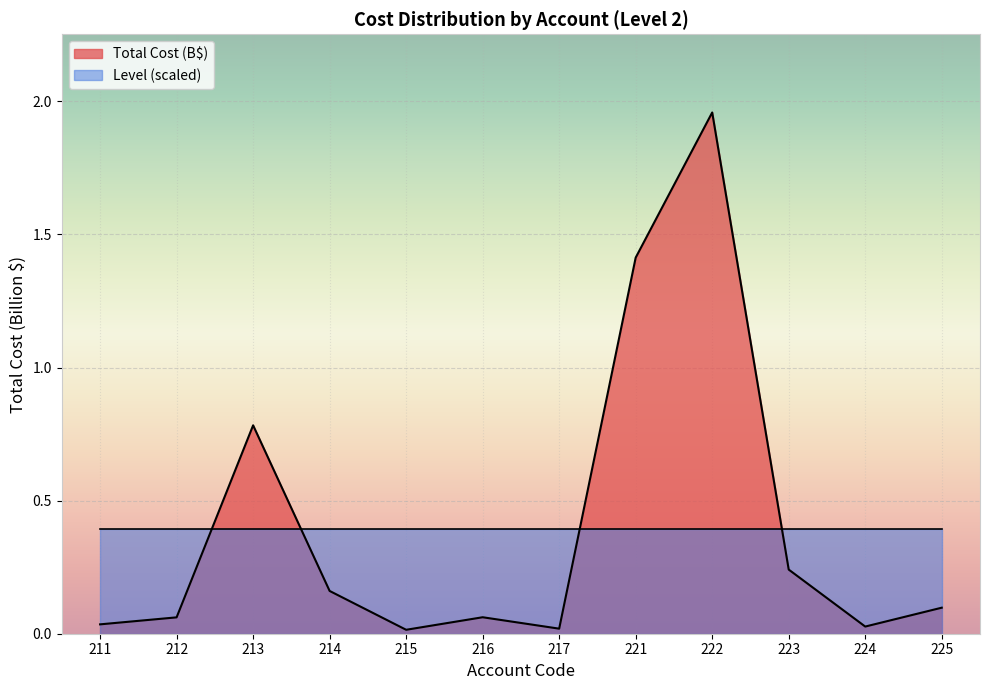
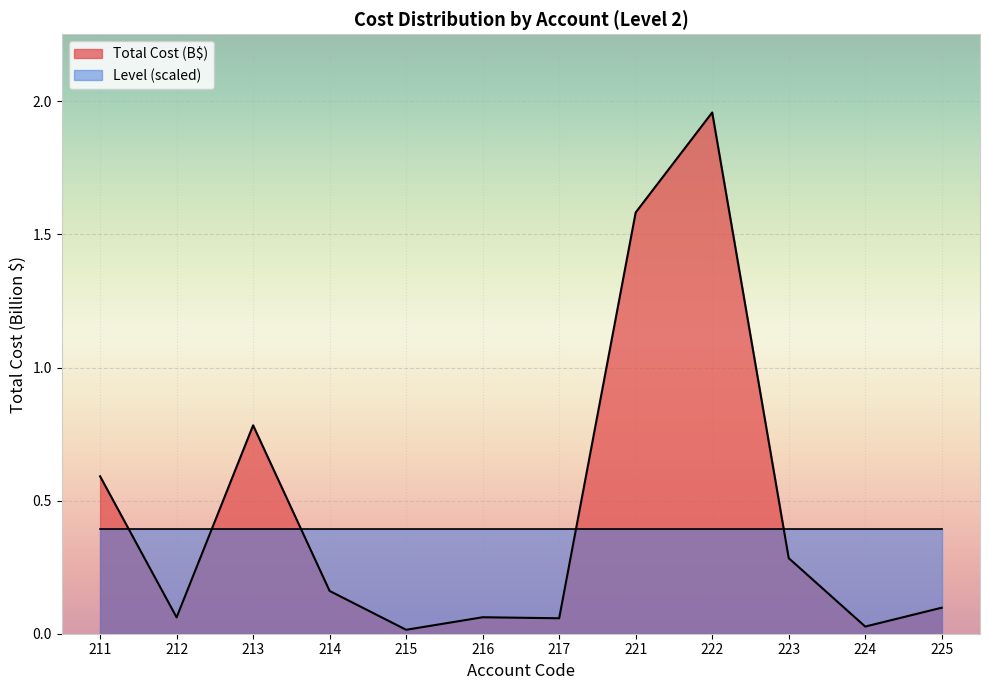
  {
    "Total Cost (B$)": {
-     "211": 0.04,
+     "211": 0.59,
      "212": 0.06,
      "213": 0.78,
      "214": 0.16,
      "215": 0.01,
      "216": 0.06,
-     "217": 0.02,
-     "221": 1.41,
+     "217": 0.06,
+     "221": 1.58,
      "222": 1.96,
-     "223": 0.24,
+     "223": 0.28,
      "224": 0.03,
      "225": 0.10
    },
    "Level (scaled)": {
      "211": 0.39,
      "212": 0.39,
      "213": 0.39,
      "214": 0.39,
      "215": 0.39,
      "216": 0.39,
      "217": 0.39,
      "221": 0.39,
      "222": 0.39,
      "223": 0.39,
      "224": 0.39,
      "225": 0.39
    }
  }
